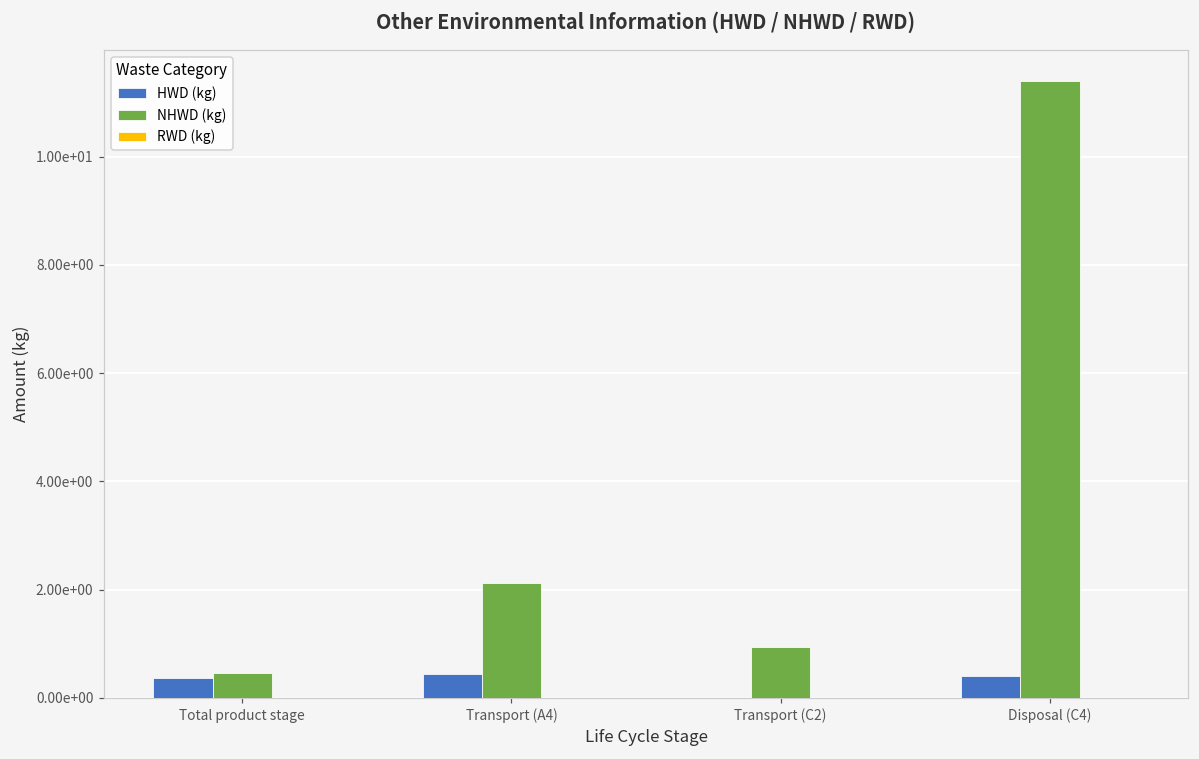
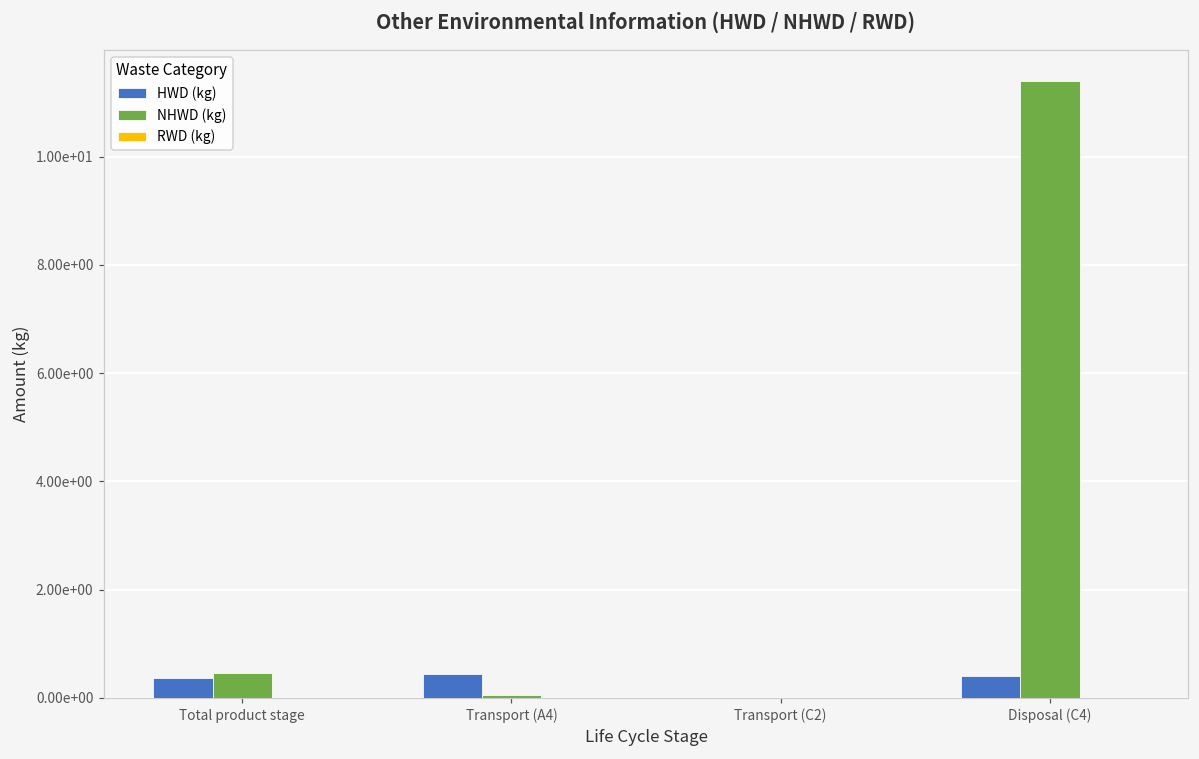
  {
    "HWD (kg)": {
      "Total product stage": 0.4,
      "Transport (A4)": 0.4,
      "Disposal (C4)": 0.4
    },
    "NHWD (kg)": {
      "Total product stage": 0.5,
-     "Transport (A4)": 2.1,
-     "Transport (C2)": 0.9,
+     "Transport (A4)": 0.1,
+     "Transport (C2)": 0.0,
      "Disposal (C4)": 11.4
    }
  }
